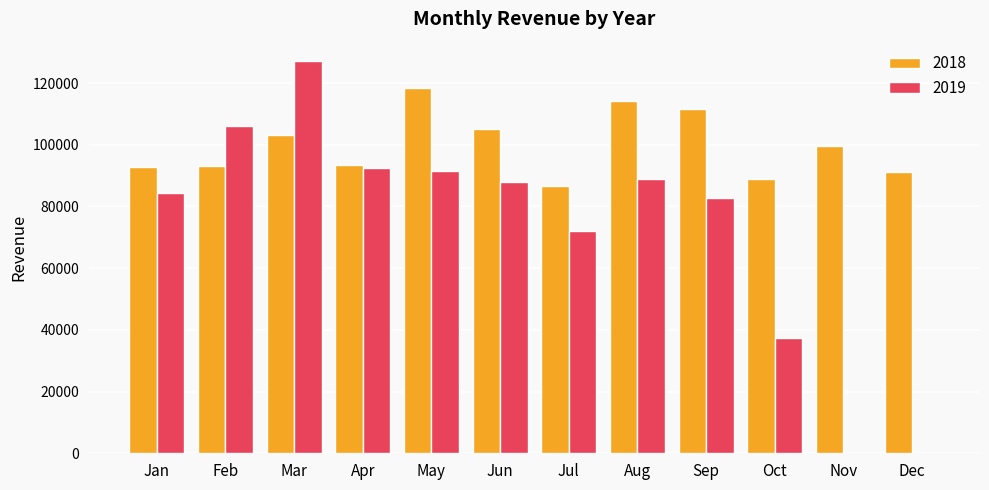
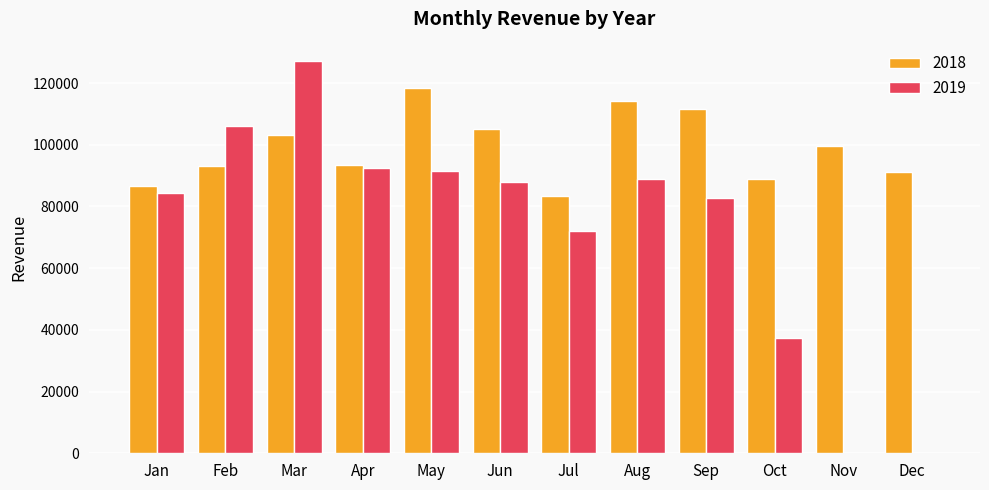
  {
    "2018": {
-     "Jan": 93000,
+     "Jan": 87000,
      "Feb": 93000,
      "Mar": 103000,
      "Apr": 93000,
      "May": 119000,
      "Jun": 105000,
-     "Jul": 87000,
+     "Jul": 83000,
      "Aug": 114000,
      "Sep": 112000,
      "Oct": 89000,
      "Nov": 100000,
      "Dec": 91000
    },
    "2019": {
      "Jan": 84000,
      "Feb": 106000,
      "Mar": 127000,
      "Apr": 92000,
      "May": 92000,
      "Jun": 88000,
      "Jul": 72000,
      "Aug": 89000,
      "Sep": 83000,
      "Oct": 37000,
      "Nov": 0,
      "Dec": 0
    }
  }
